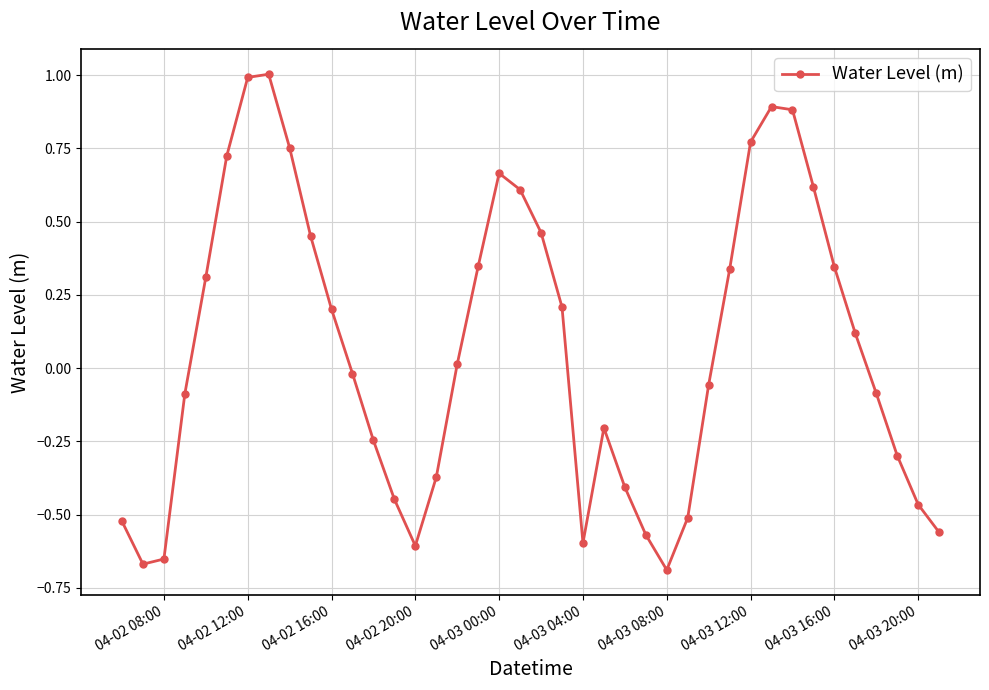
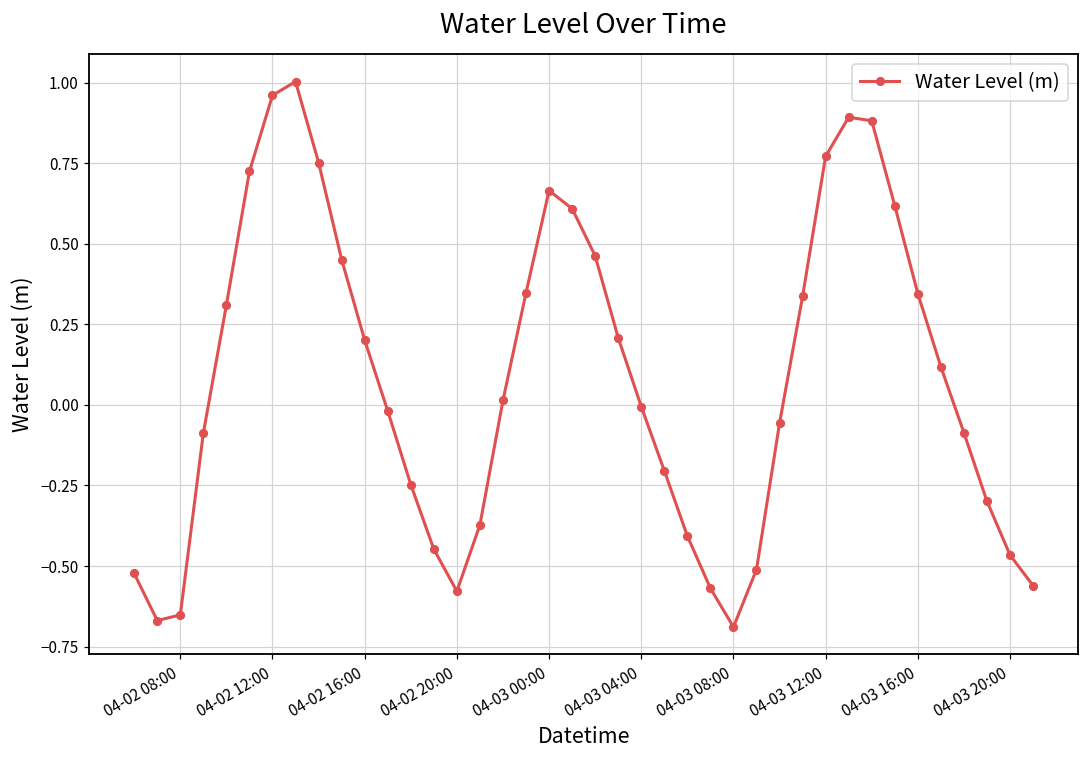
  {
    "04-02 08:00": -0.65,
-   "04-02 12:00": 0.99,
+   "04-02 12:00": 0.96,
    "04-02 16:00": 0.20,
-   "04-02 20:00": -0.61,
+   "04-02 20:00": -0.58,
    "04-03 00:00": 0.66,
-   "04-03 04:00": -0.60,
+   "04-03 04:00": -0.01,
    "04-03 08:00": -0.69,
    "04-03 12:00": 0.77,
    "04-03 16:00": 0.35,
    "04-03 20:00": -0.47
  }
